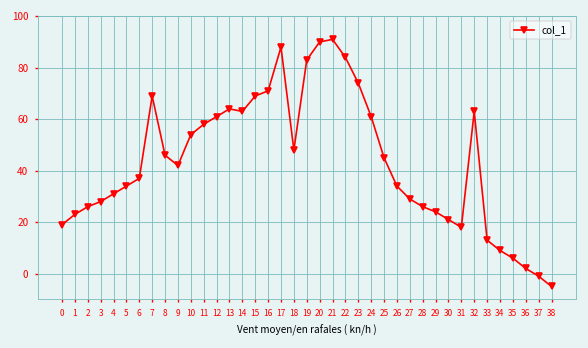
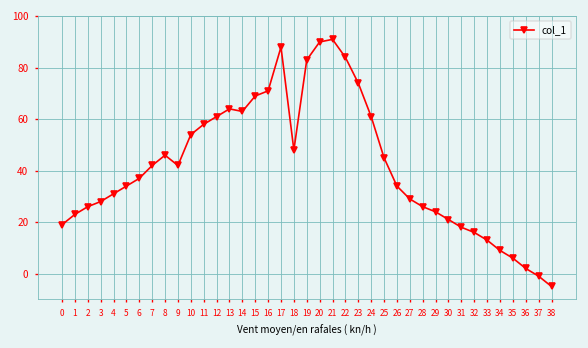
  {
    "0": 19,
    "1": 23,
    "2": 26,
    "3": 28,
    "4": 31,
    "5": 34,
    "6": 37,
-   "7": 69,
+   "7": 42,
    "8": 46,
    "9": 42,
    "10": 54,
    "11": 58,
    "12": 61,
    "13": 64,
    "14": 63,
    "15": 69,
    "16": 71,
    "17": 88,
    "18": 48,
    "19": 83,
    "20": 90,
    "21": 91,
    "22": 84,
    "23": 74,
    "24": 61,
    "25": 45,
    "26": 34,
    "27": 29,
    "28": 26,
    "29": 24,
    "30": 21,
    "31": 18,
-   "32": 63,
+   "32": 16,
    "33": 13,
    "34": 9,
    "35": 6,
    "36": 2,
    "37": -1,
    "38": -5
  }
